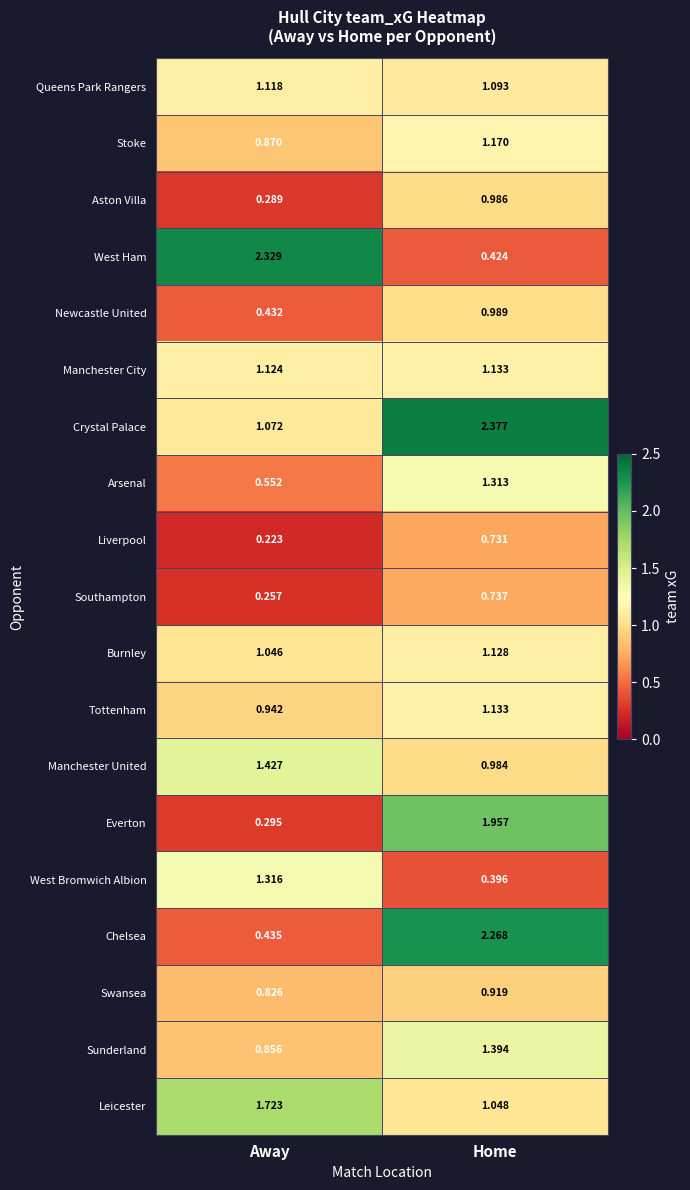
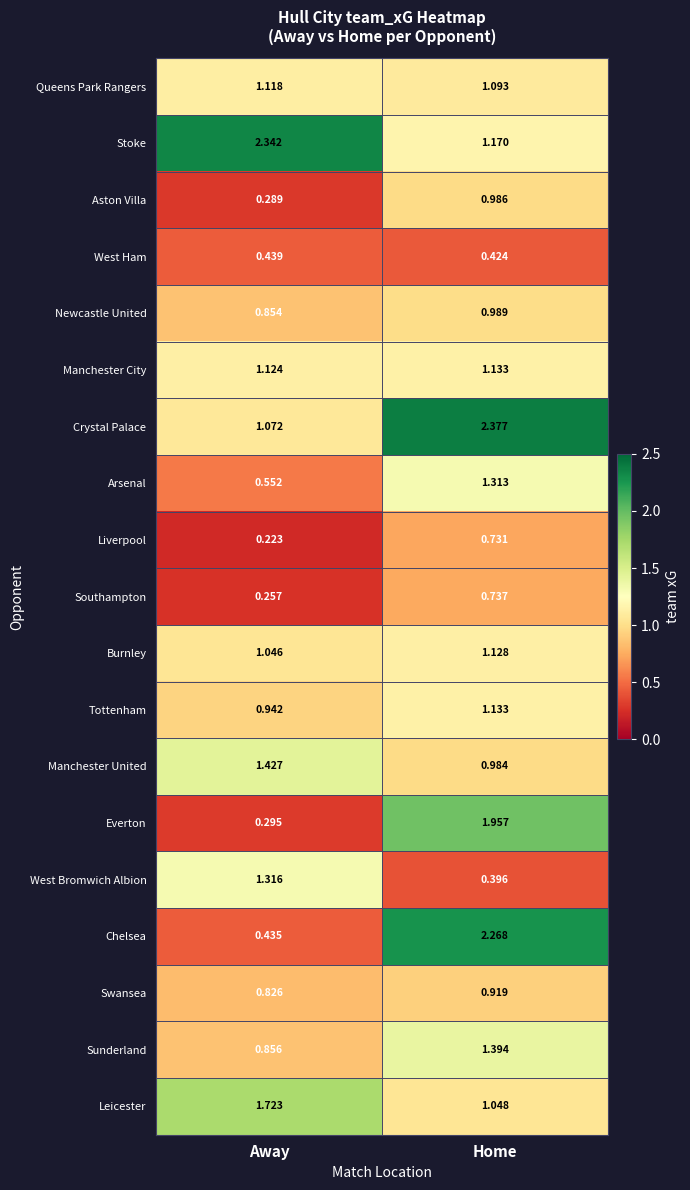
  {
    "Queens Park Rangers": {
      "Away": 1.118,
      "Home": 1.093
    },
    "Stoke": {
-     "Away": 0.870,
+     "Away": 2.342,
      "Home": 1.170
    },
    "Aston Villa": {
      "Away": 0.289,
      "Home": 0.986
    },
    "West Ham": {
-     "Away": 2.329,
+     "Away": 0.439,
      "Home": 0.424
    },
    "Newcastle United": {
-     "Away": 0.432,
+     "Away": 0.854,
      "Home": 0.989
    },
    "Manchester City": {
      "Away": 1.124,
      "Home": 1.133
    },
    "Crystal Palace": {
      "Away": 1.072,
      "Home": 2.377
    },
    "Arsenal": {
      "Away": 0.552,
      "Home": 1.313
    },
    "Liverpool": {
      "Away": 0.223,
      "Home": 0.731
    },
    "Southampton": {
      "Away": 0.257,
      "Home": 0.737
    },
    "Burnley": {
      "Away": 1.046,
      "Home": 1.128
    },
    "Tottenham": {
      "Away": 0.942,
      "Home": 1.133
    },
    "Manchester United": {
      "Away": 1.427,
      "Home": 0.984
    },
    "Everton": {
      "Away": 0.295,
      "Home": 1.957
    },
    "West Bromwich Albion": {
      "Away": 1.316,
      "Home": 0.396
    },
    "Chelsea": {
      "Away": 0.435,
      "Home": 2.268
    },
    "Swansea": {
      "Away": 0.826,
      "Home": 0.919
    },
    "Sunderland": {
      "Away": 0.856,
      "Home": 1.394
    },
    "Leicester": {
      "Away": 1.723,
      "Home": 1.048
    }
  }
